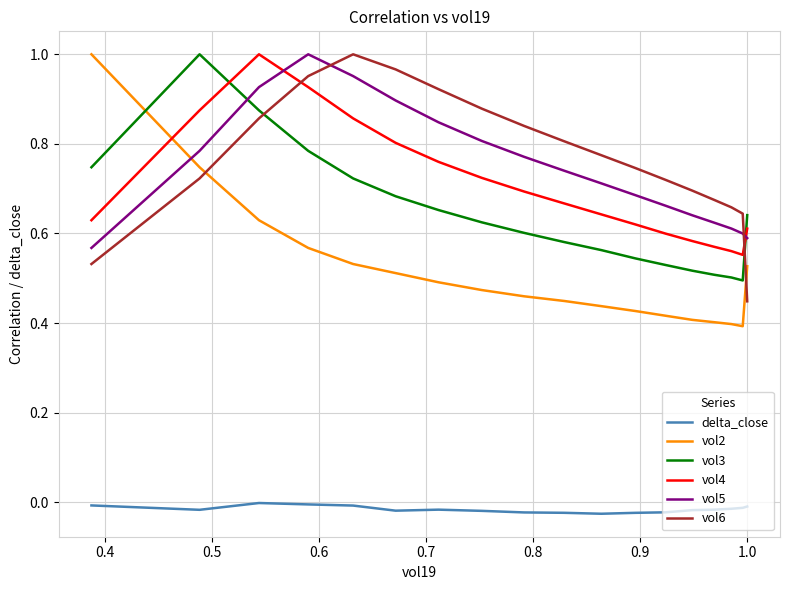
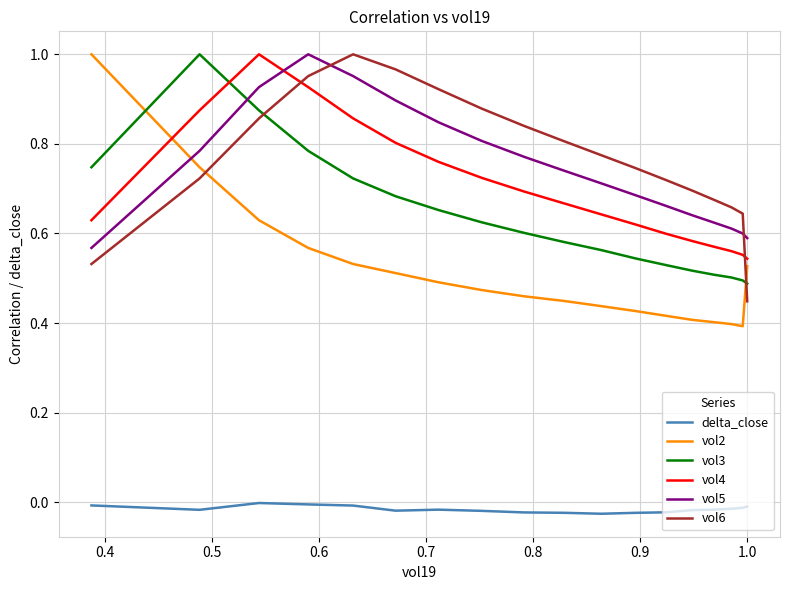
  {
    "vol2": {
      "1.0": 0.53
    },
    "vol3": {
-     "1.0": 0.64
+     "1.0": 0.49
    },
    "vol4": {
-     "1.0": 0.61
+     "1.0": 0.54
    },
    "vol5": {
      "1.0": 0.59
    },
    "vol6": {
      "1.0": 0.45
    }
  }
